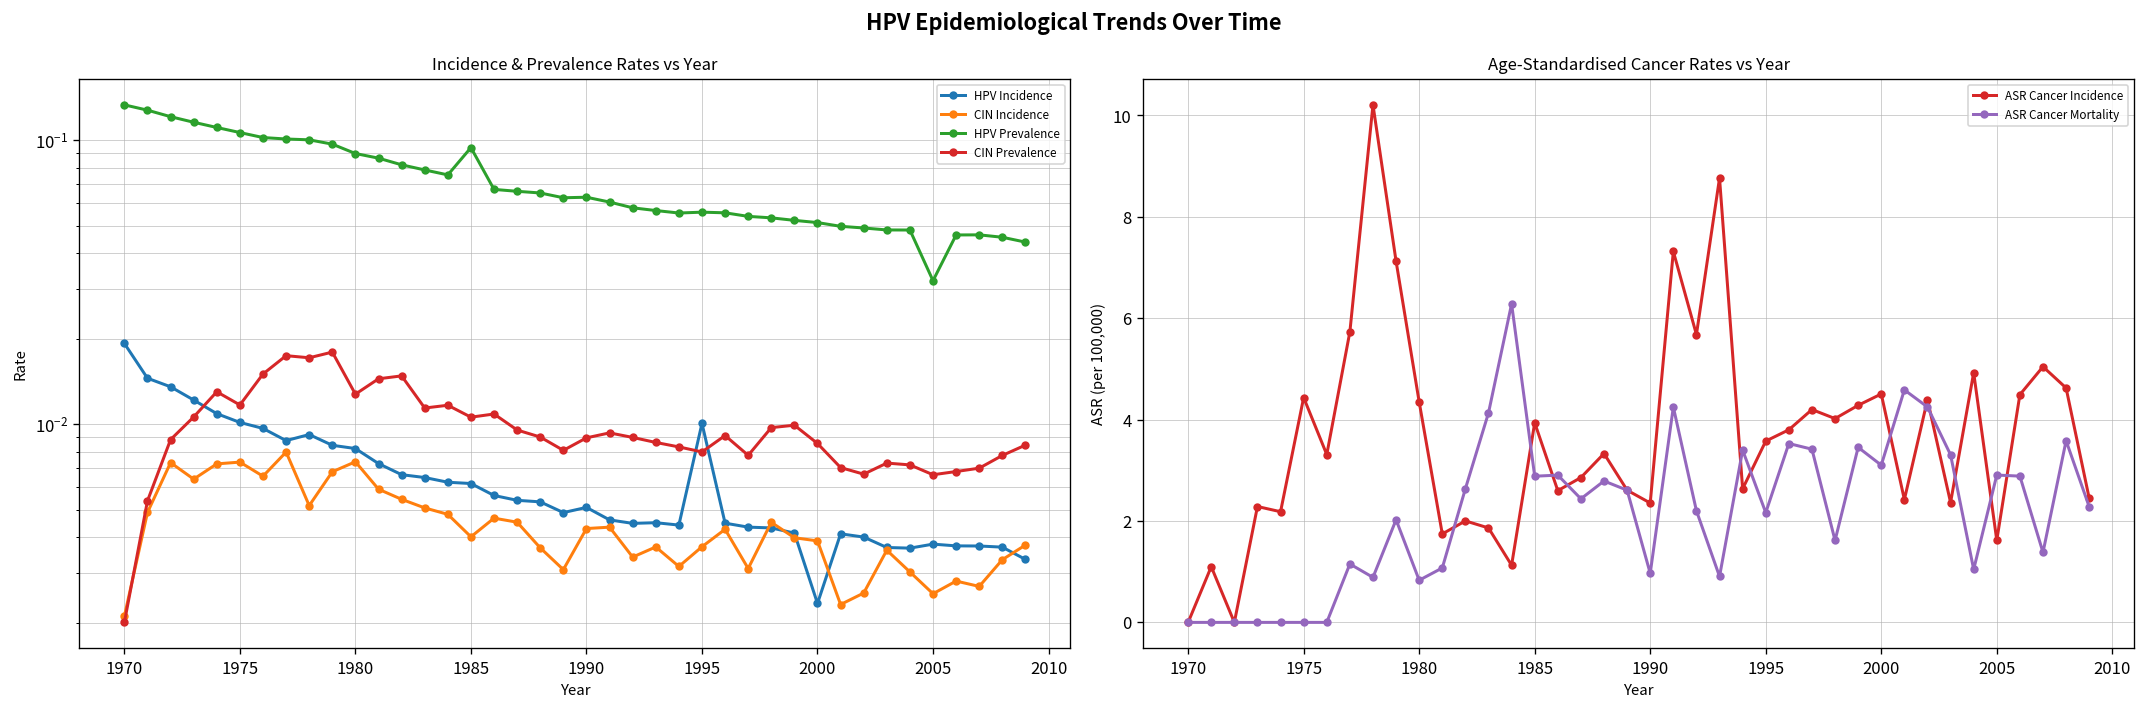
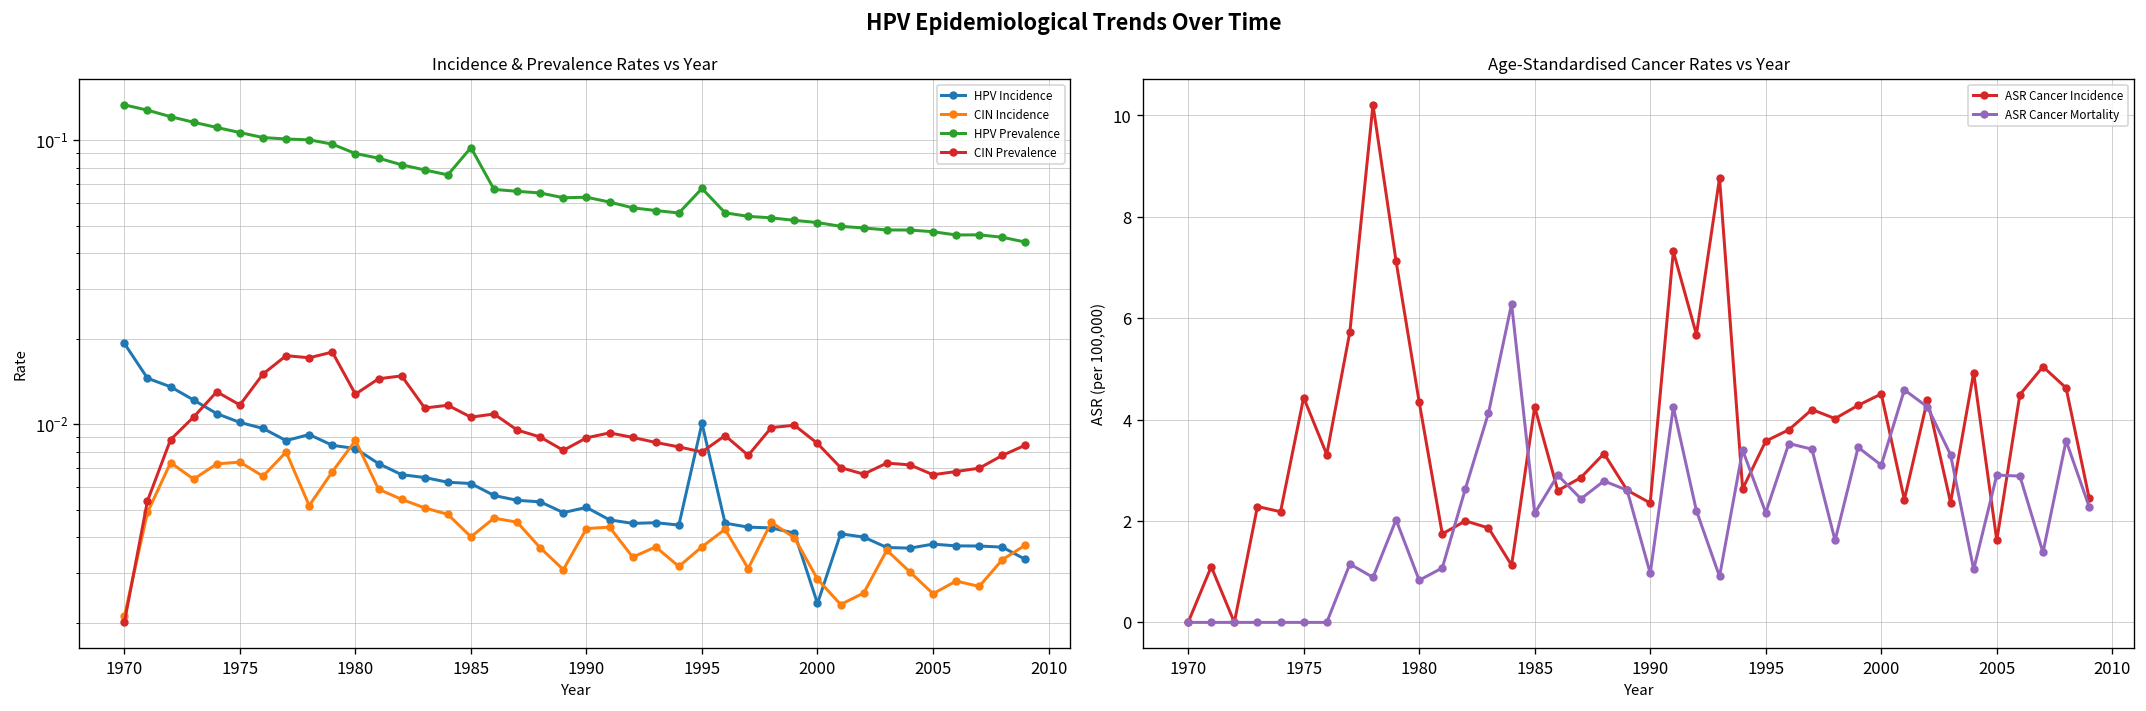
  {
    "Incidence & Prevalence Rates vs Year": {
      "HPV Incidence": {
        "1970": 0.019,
        "1975": 0.0101,
        "1980": 0.0082,
        "1985": 0.0062,
        "1990": 0.0051,
        "1995": 0.0101,
        "2000": 0.0023,
        "2005": 0.0038
      },
      "CIN Incidence": {
        "1970": 0.0021,
        "1975": 0.0074,
-       "1980": 0.0074,
+       "1980": 0.0088,
        "1985": 0.0040,
        "1990": 0.0043,
        "1995": 0.0037,
-       "2000": 0.0039,
+       "2000": 0.0028,
        "2005": 0.0025
      },
      "HPV Prevalence": {
        "1970": 0.13,
        "1975": 0.11,
        "1980": 0.090,
        "1985": 0.094,
        "1990": 0.063,
-       "1995": 0.056,
+       "1995": 0.068,
        "2000": 0.051,
-       "2005": 0.032
+       "2005": 0.048
      },
      "CIN Prevalence": {
        "1970": 0.0020,
        "1975": 0.012,
        "1980": 0.013,
        "1985": 0.011,
        "1990": 0.0090,
        "1995": 0.0080,
        "2000": 0.0086,
        "2005": 0.0066
      }
    },
    "Age-Standardised Cancer Rates vs Year": {
      "ASR Cancer Incidence": {
        "1975": 4.4,
        "1980": 4.3,
-       "1985": 3.9,
+       "1985": 4.3,
        "1990": 2.4,
        "1995": 3.6,
        "2000": 4.5,
        "2005": 1.6
      },
      "ASR Cancer Mortality": {
        "1975": 0.0,
        "1980": 0.8,
-       "1985": 2.9,
+       "1985": 2.2,
        "1990": 1.0,
        "1995": 2.2,
        "2000": 3.1,
        "2005": 2.9
      }
    }
  }
